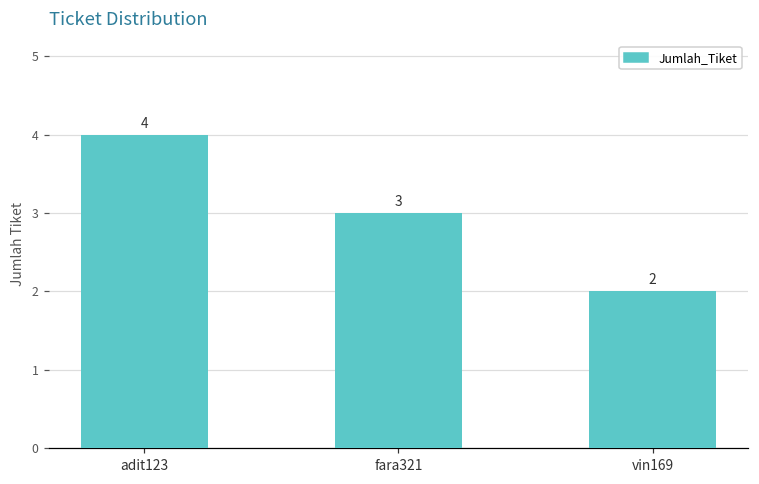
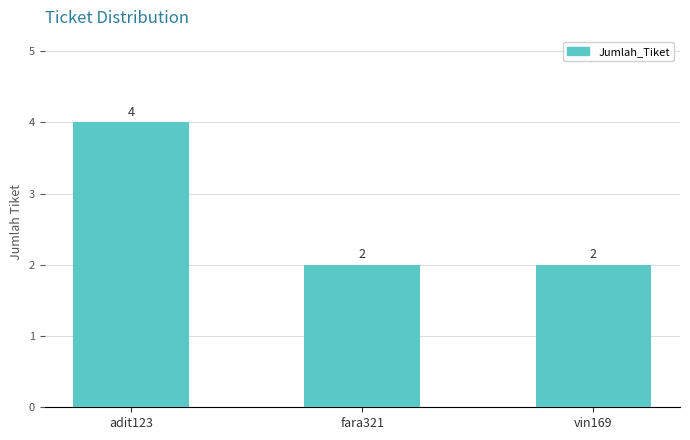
  {
    "adit123": 4,
-   "fara321": 3,
+   "fara321": 2,
    "vin169": 2
  }
